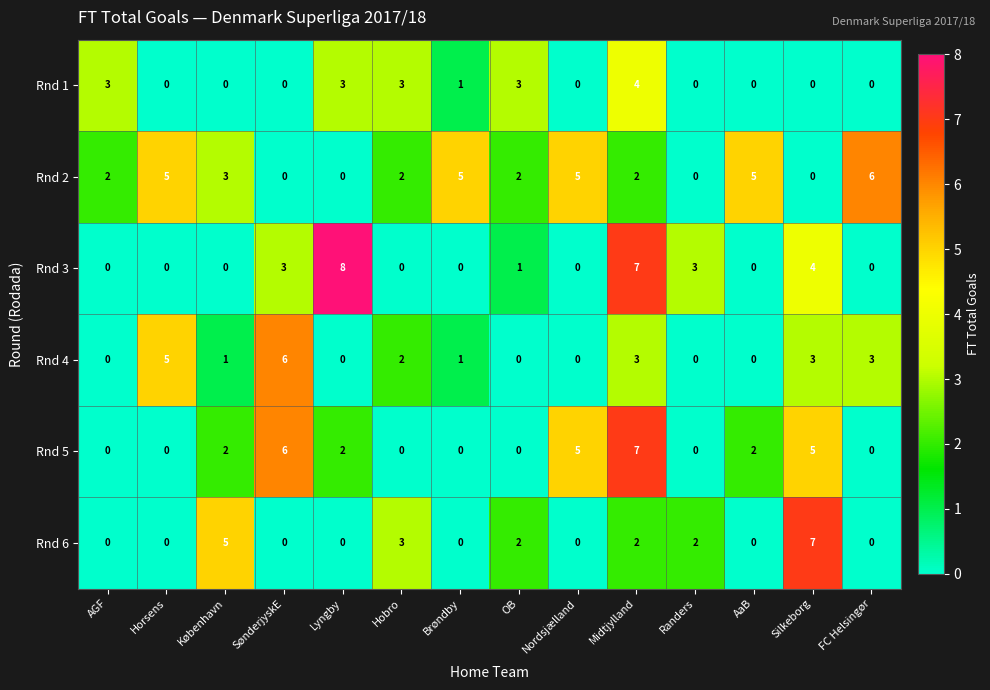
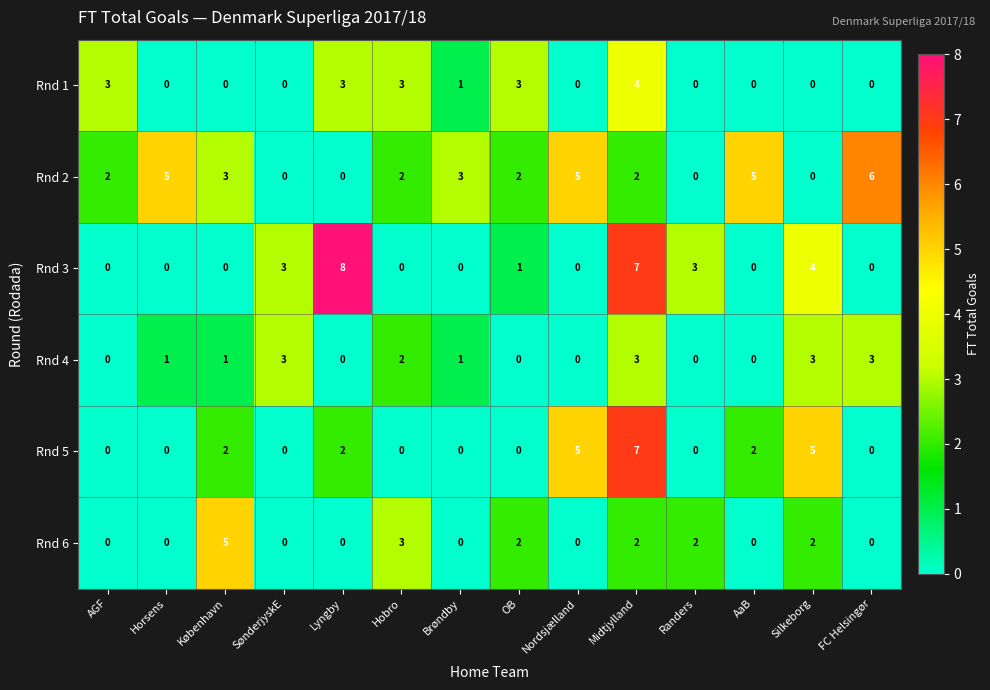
  {
    "Rnd 1": {
      "AGF": 3,
      "Horsens": 0,
      "København": 0,
      "SønderjyskE": 0,
      "Lyngby": 3,
      "Hobro": 3,
      "Brøndby": 1,
      "OB": 3,
      "Nordsjælland": 0,
      "Midtjylland": 4,
      "Randers": 0,
      "AaB": 0,
      "Silkeborg": 0,
      "FC Helsingør": 0
    },
    "Rnd 2": {
      "AGF": 2,
      "Horsens": 5,
      "København": 3,
      "SønderjyskE": 0,
      "Lyngby": 0,
      "Hobro": 2,
-     "Brøndby": 5,
+     "Brøndby": 3,
      "OB": 2,
      "Nordsjælland": 5,
      "Midtjylland": 2,
      "Randers": 0,
      "AaB": 5,
      "Silkeborg": 0,
      "FC Helsingør": 6
    },
    "Rnd 3": {
      "AGF": 0,
      "Horsens": 0,
      "København": 0,
      "SønderjyskE": 3,
      "Lyngby": 8,
      "Hobro": 0,
      "Brøndby": 0,
      "OB": 1,
      "Nordsjælland": 0,
      "Midtjylland": 7,
      "Randers": 3,
      "AaB": 0,
      "Silkeborg": 4,
      "FC Helsingør": 0
    },
    "Rnd 4": {
      "AGF": 0,
-     "Horsens": 5,
+     "Horsens": 1,
      "København": 1,
-     "SønderjyskE": 6,
+     "SønderjyskE": 3,
      "Lyngby": 0,
      "Hobro": 2,
      "Brøndby": 1,
      "OB": 0,
      "Nordsjælland": 0,
      "Midtjylland": 3,
      "Randers": 0,
      "AaB": 0,
      "Silkeborg": 3,
      "FC Helsingør": 3
    },
    "Rnd 5": {
      "AGF": 0,
      "Horsens": 0,
      "København": 2,
-     "SønderjyskE": 6,
+     "SønderjyskE": 0,
      "Lyngby": 2,
      "Hobro": 0,
      "Brøndby": 0,
      "OB": 0,
      "Nordsjælland": 5,
      "Midtjylland": 7,
      "Randers": 0,
      "AaB": 2,
      "Silkeborg": 5,
      "FC Helsingør": 0
    },
    "Rnd 6": {
      "AGF": 0,
      "Horsens": 0,
      "København": 5,
      "SønderjyskE": 0,
      "Lyngby": 0,
      "Hobro": 3,
      "Brøndby": 0,
      "OB": 2,
      "Nordsjælland": 0,
      "Midtjylland": 2,
      "Randers": 2,
      "AaB": 0,
-     "Silkeborg": 7,
+     "Silkeborg": 2,
      "FC Helsingør": 0
    }
  }
